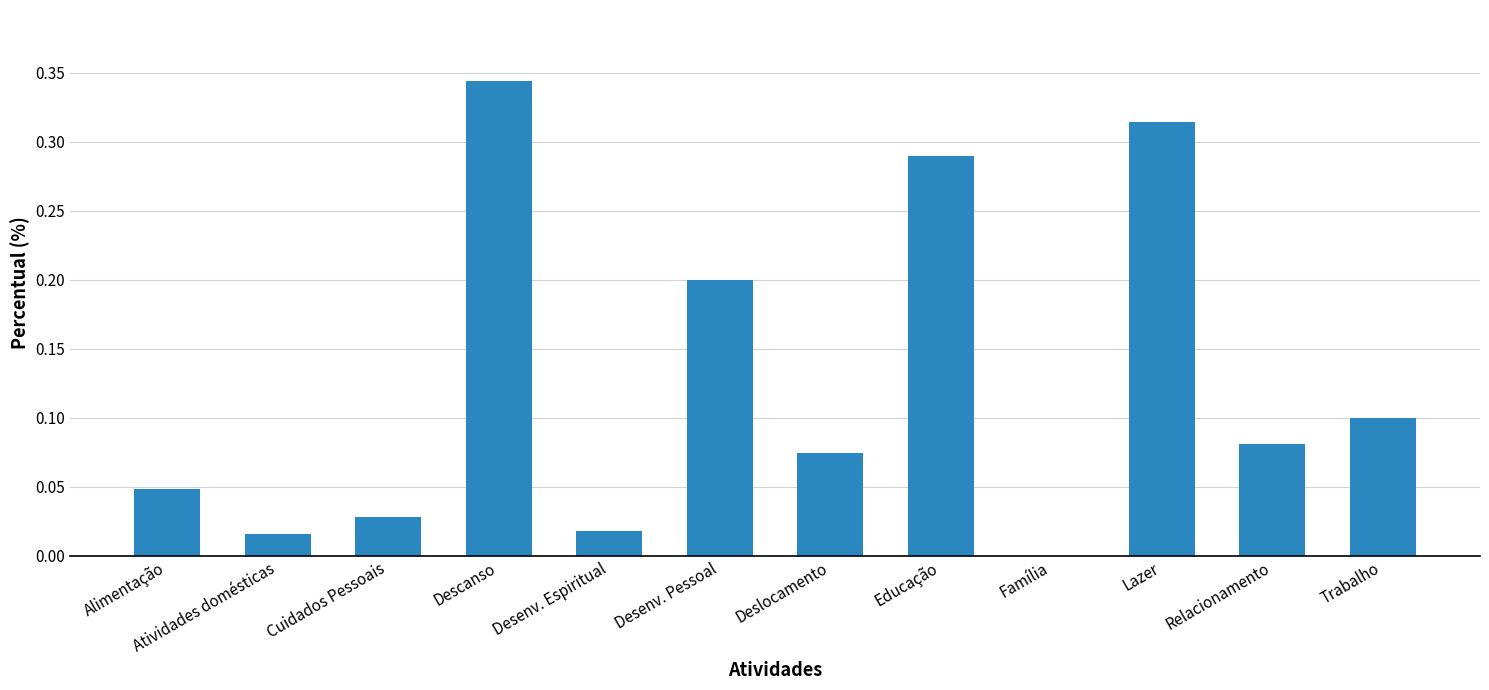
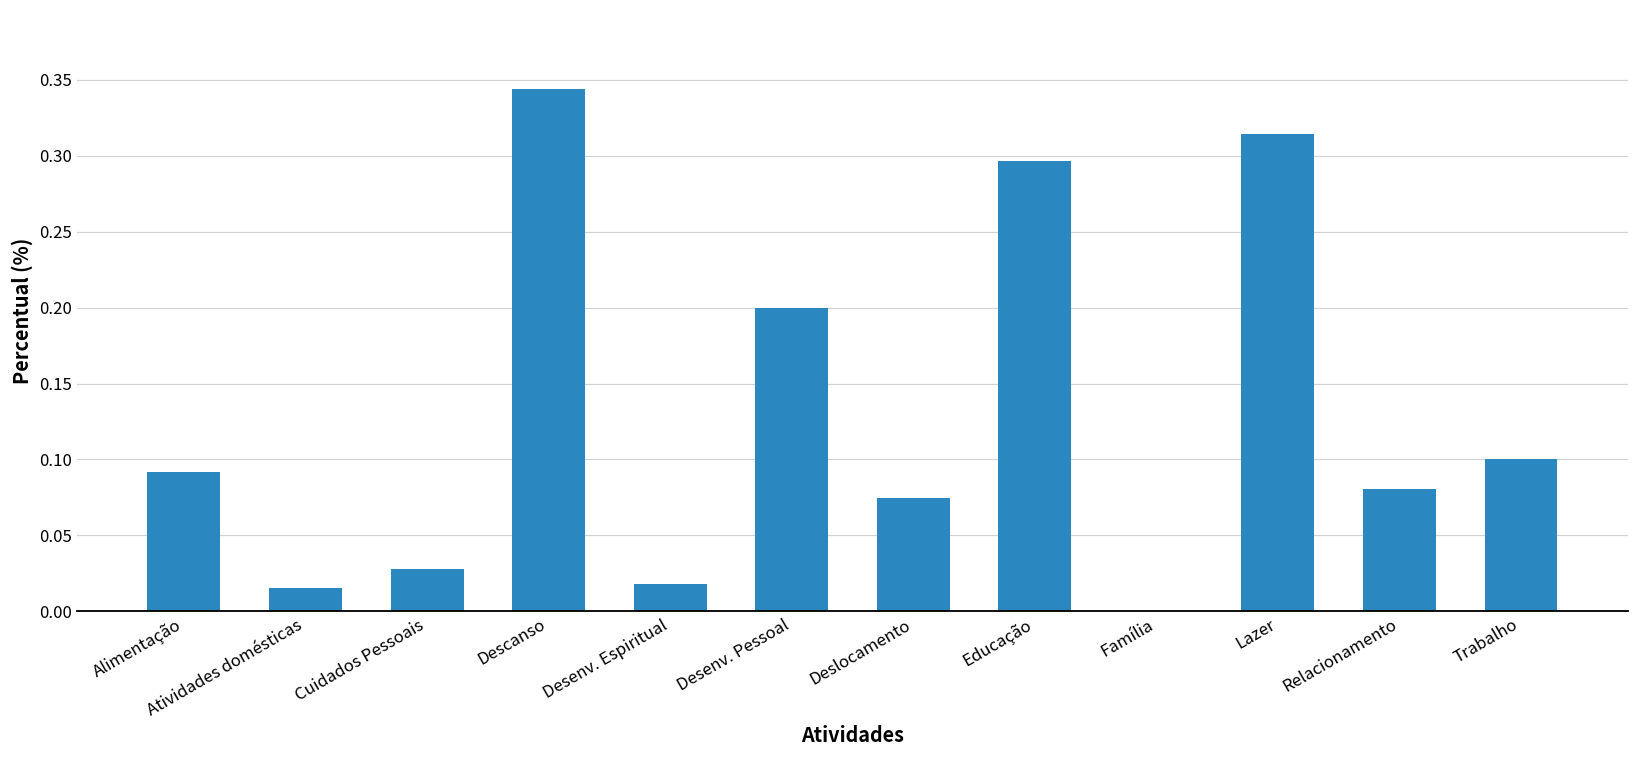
  {
-   "Alimentação": 0.049,
+   "Alimentação": 0.092,
    "Atividades domésticas": 0.016,
    "Cuidados Pessoais": 0.028,
    "Descanso": 0.344,
    "Desenv. Espiritual": 0.018,
    "Desenv. Pessoal": 0.200,
    "Deslocamento": 0.074,
-   "Educação": 0.290,
+   "Educação": 0.296,
    "Família": 0.000,
    "Lazer": 0.314,
    "Relacionamento": 0.081,
    "Trabalho": 0.100
  }
